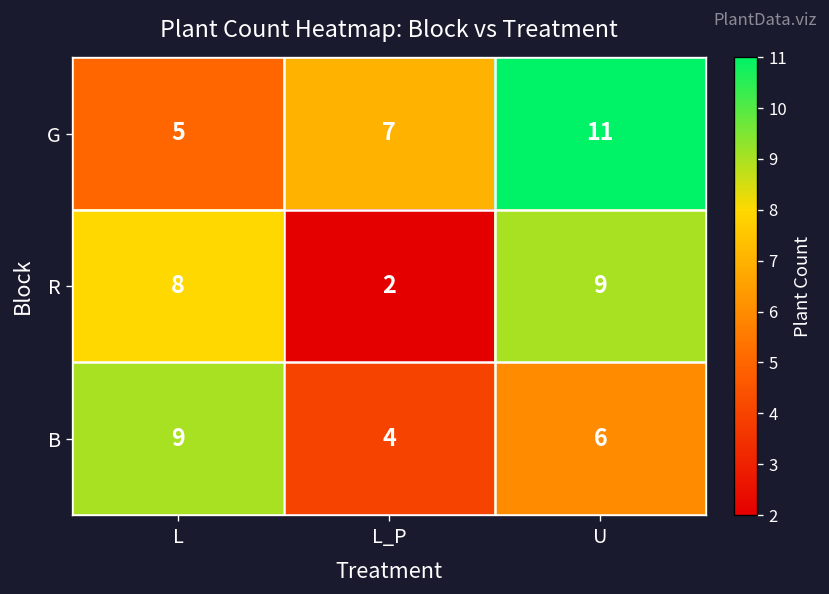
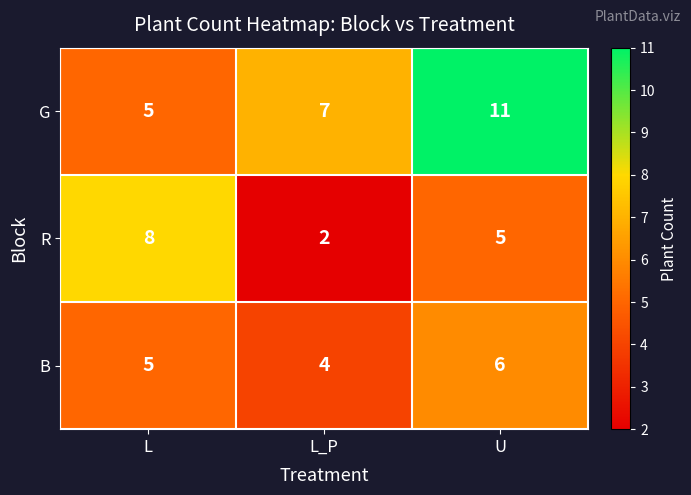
  {
    "G": {
      "L": 5,
      "L_P": 7,
      "U": 11
    },
    "R": {
      "L": 8,
      "L_P": 2,
-     "U": 9
+     "U": 5
    },
    "B": {
-     "L": 9,
+     "L": 5,
      "L_P": 4,
      "U": 6
    }
  }
